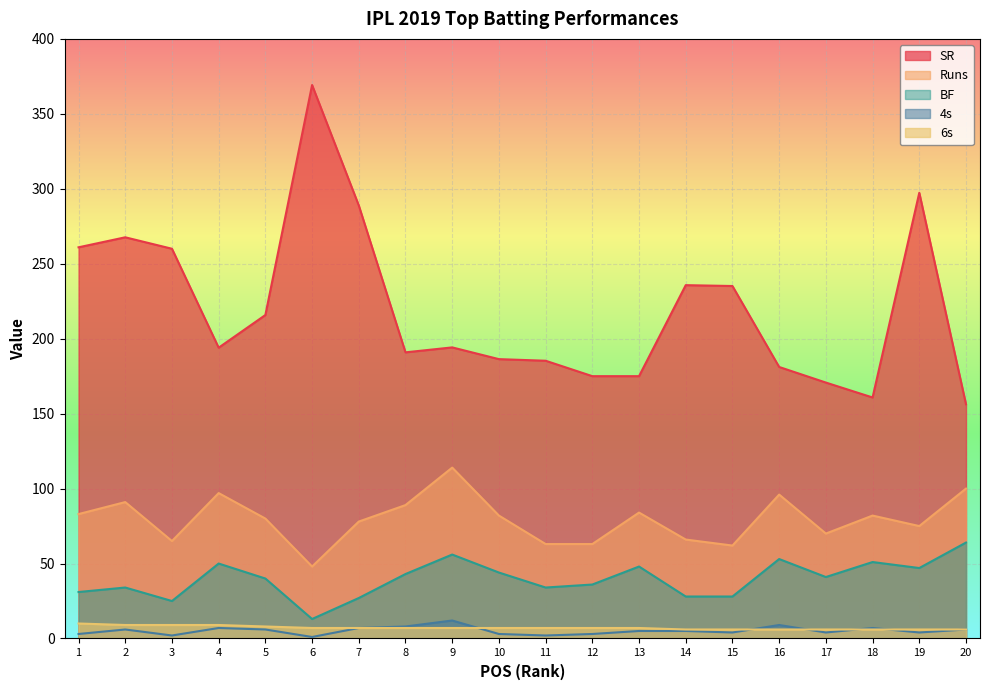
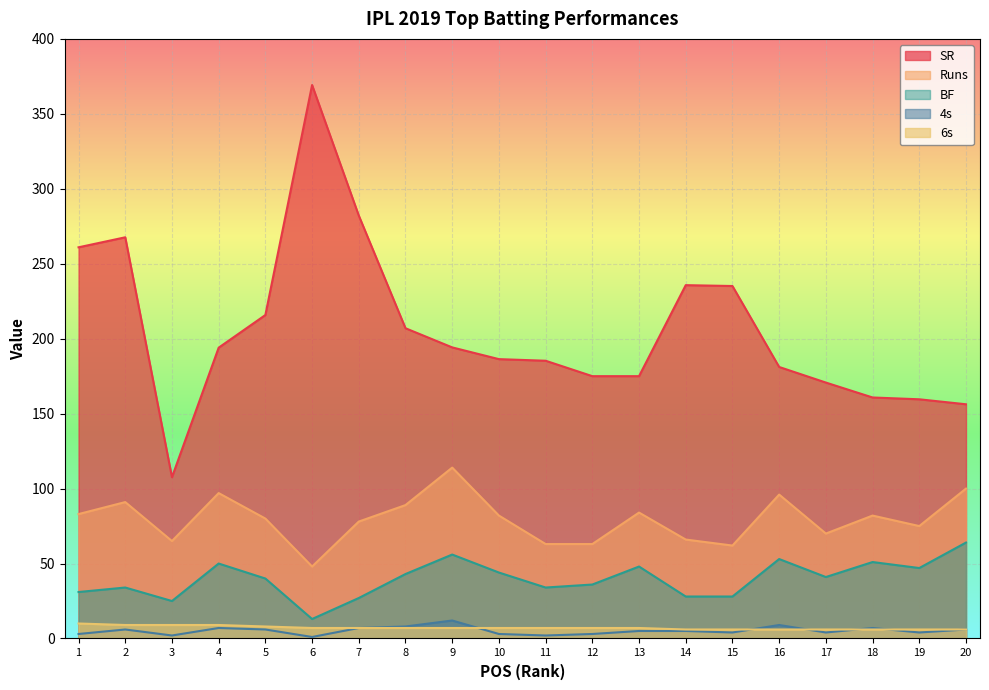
  {
    "SR": {
      "1": 261,
      "2": 268,
-     "3": 260,
+     "3": 108,
      "4": 194,
      "5": 216,
      "6": 369,
-     "7": 289,
-     "8": 191,
+     "7": 282,
+     "8": 207,
      "9": 194,
      "10": 186,
      "11": 185,
      "12": 175,
      "13": 175,
      "14": 236,
      "15": 235,
      "16": 181,
      "17": 171,
      "18": 161,
-     "19": 297,
+     "19": 160,
      "20": 156
    }
  }
